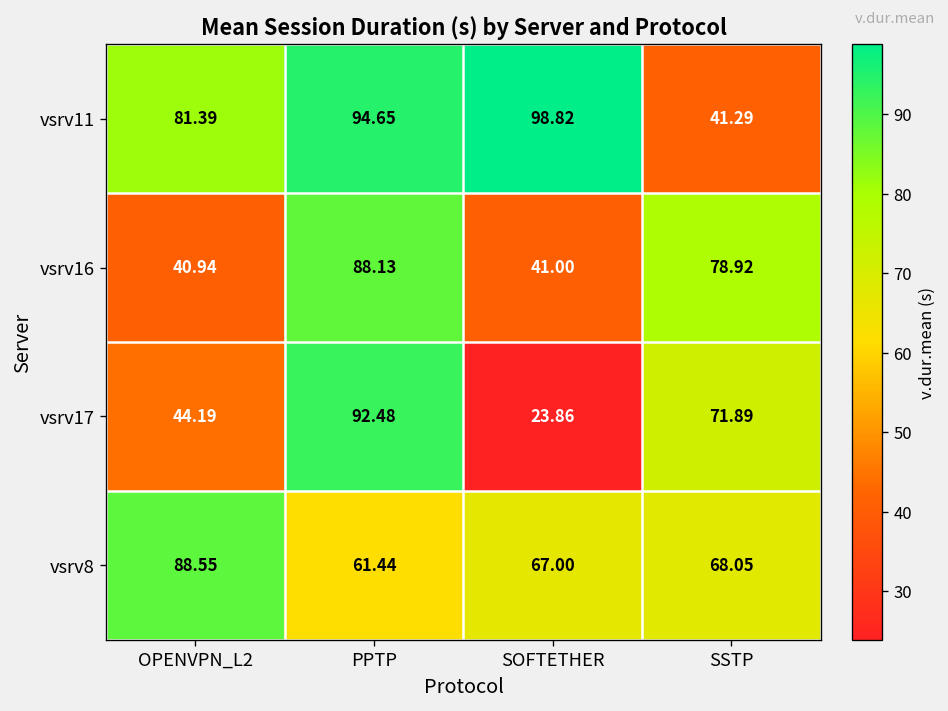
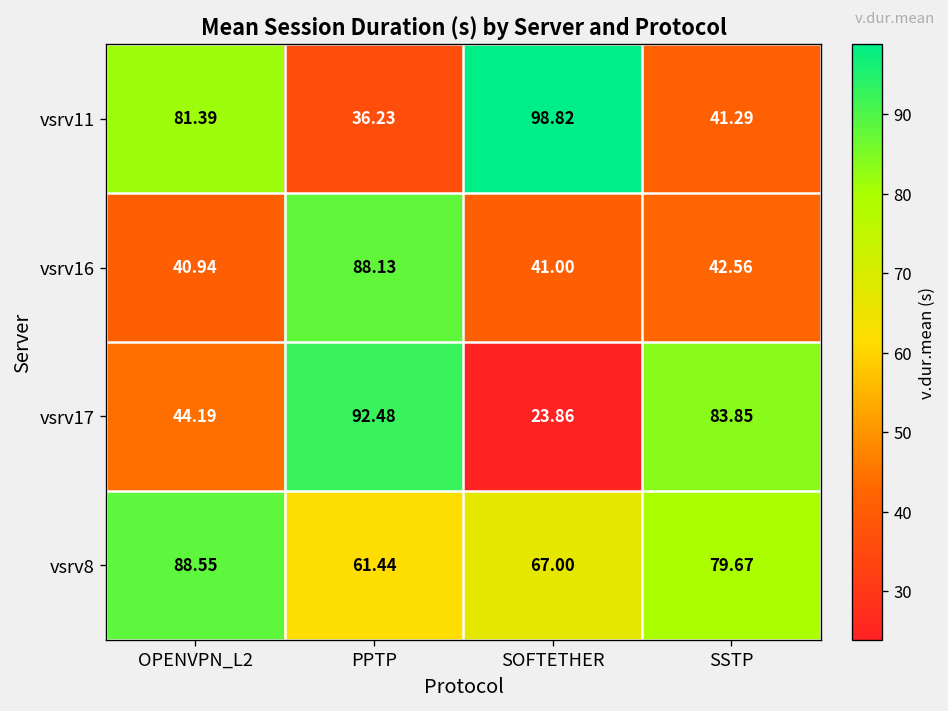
  {
    "vsrv11": {
      "OPENVPN_L2": 81.39,
-     "PPTP": 94.65,
+     "PPTP": 36.23,
      "SOFTETHER": 98.82,
      "SSTP": 41.29
    },
    "vsrv16": {
      "OPENVPN_L2": 40.94,
      "PPTP": 88.13,
      "SOFTETHER": 41.00,
-     "SSTP": 78.92
+     "SSTP": 42.56
    },
    "vsrv17": {
      "OPENVPN_L2": 44.19,
      "PPTP": 92.48,
      "SOFTETHER": 23.86,
-     "SSTP": 71.89
+     "SSTP": 83.85
    },
    "vsrv8": {
      "OPENVPN_L2": 88.55,
      "PPTP": 61.44,
      "SOFTETHER": 67.00,
-     "SSTP": 68.05
+     "SSTP": 79.67
    }
  }
